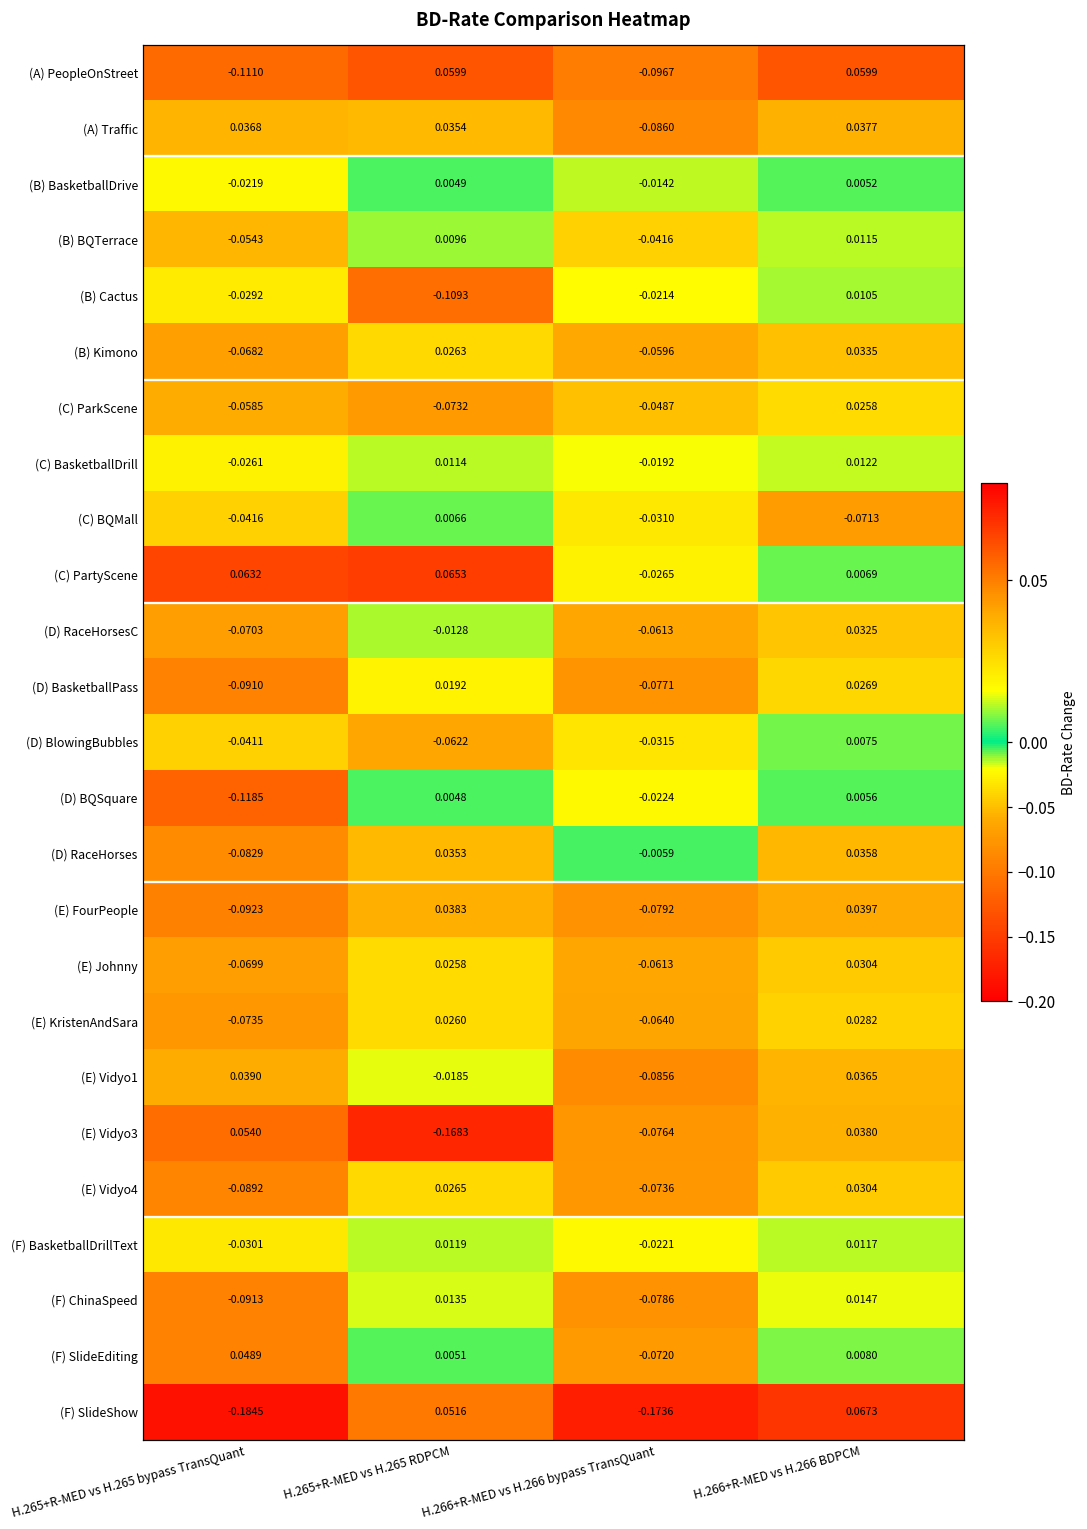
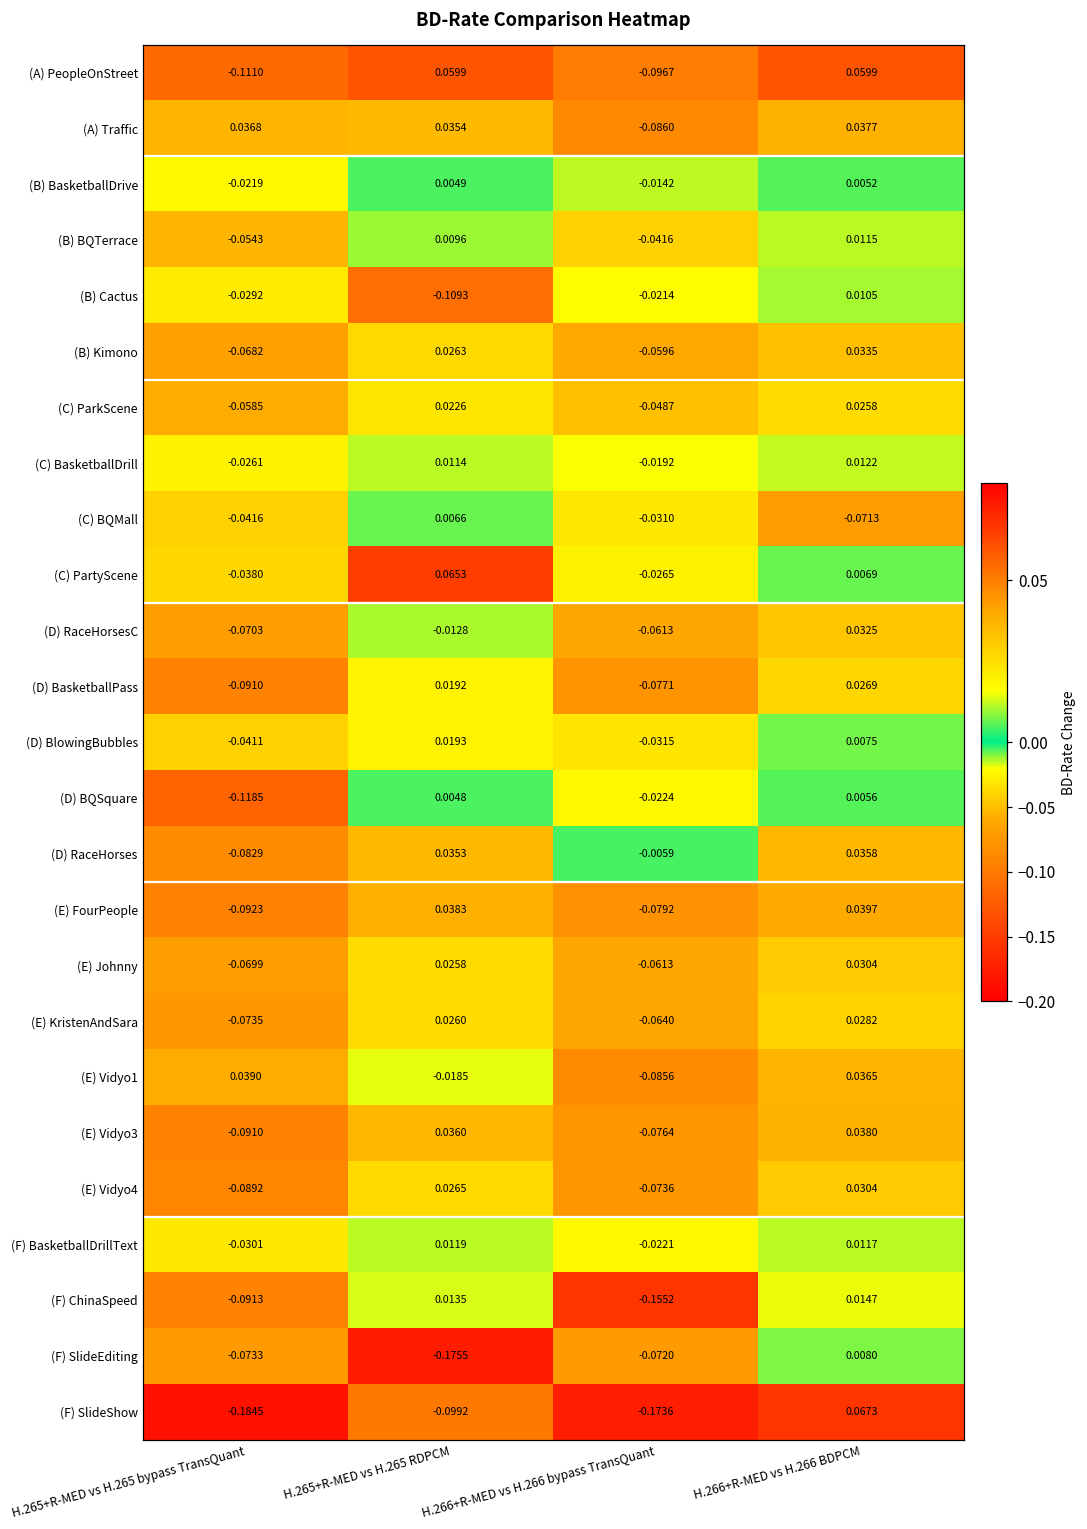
  {
    "(A) PeopleOnStreet": {
      "H.265+R-MED vs H.265 bypass TransQuant": -0.1110,
      "H.265+R-MED vs H.265 RDPCM": 0.0599,
      "H.266+R-MED vs H.266 bypass TransQuant": -0.0967,
      "H.266+R-MED vs H.266 BDPCM": 0.0599
    },
    "(A) Traffic": {
      "H.265+R-MED vs H.265 bypass TransQuant": 0.0368,
      "H.265+R-MED vs H.265 RDPCM": 0.0354,
      "H.266+R-MED vs H.266 bypass TransQuant": -0.0860,
      "H.266+R-MED vs H.266 BDPCM": 0.0377
    },
    "(B) BasketballDrive": {
      "H.265+R-MED vs H.265 bypass TransQuant": -0.0219,
      "H.265+R-MED vs H.265 RDPCM": 0.0049,
      "H.266+R-MED vs H.266 bypass TransQuant": -0.0142,
      "H.266+R-MED vs H.266 BDPCM": 0.0052
    },
    "(B) BQTerrace": {
      "H.265+R-MED vs H.265 bypass TransQuant": -0.0543,
      "H.265+R-MED vs H.265 RDPCM": 0.0096,
      "H.266+R-MED vs H.266 bypass TransQuant": -0.0416,
      "H.266+R-MED vs H.266 BDPCM": 0.0115
    },
    "(B) Cactus": {
      "H.265+R-MED vs H.265 bypass TransQuant": -0.0292,
      "H.265+R-MED vs H.265 RDPCM": -0.1093,
      "H.266+R-MED vs H.266 bypass TransQuant": -0.0214,
      "H.266+R-MED vs H.266 BDPCM": 0.0105
    },
    "(B) Kimono": {
      "H.265+R-MED vs H.265 bypass TransQuant": -0.0682,
      "H.265+R-MED vs H.265 RDPCM": 0.0263,
      "H.266+R-MED vs H.266 bypass TransQuant": -0.0596,
      "H.266+R-MED vs H.266 BDPCM": 0.0335
    },
    "(C) ParkScene": {
      "H.265+R-MED vs H.265 bypass TransQuant": -0.0585,
-     "H.265+R-MED vs H.265 RDPCM": -0.0732,
+     "H.265+R-MED vs H.265 RDPCM": 0.0226,
      "H.266+R-MED vs H.266 bypass TransQuant": -0.0487,
      "H.266+R-MED vs H.266 BDPCM": 0.0258
    },
    "(C) BasketballDrill": {
      "H.265+R-MED vs H.265 bypass TransQuant": -0.0261,
      "H.265+R-MED vs H.265 RDPCM": 0.0114,
      "H.266+R-MED vs H.266 bypass TransQuant": -0.0192,
      "H.266+R-MED vs H.266 BDPCM": 0.0122
    },
    "(C) BQMall": {
      "H.265+R-MED vs H.265 bypass TransQuant": -0.0416,
      "H.265+R-MED vs H.265 RDPCM": 0.0066,
      "H.266+R-MED vs H.266 bypass TransQuant": -0.0310,
      "H.266+R-MED vs H.266 BDPCM": -0.0713
    },
    "(C) PartyScene": {
-     "H.265+R-MED vs H.265 bypass TransQuant": 0.0632,
+     "H.265+R-MED vs H.265 bypass TransQuant": -0.0380,
      "H.265+R-MED vs H.265 RDPCM": 0.0653,
      "H.266+R-MED vs H.266 bypass TransQuant": -0.0265,
      "H.266+R-MED vs H.266 BDPCM": 0.0069
    },
    "(D) RaceHorsesC": {
      "H.265+R-MED vs H.265 bypass TransQuant": -0.0703,
      "H.265+R-MED vs H.265 RDPCM": -0.0128,
      "H.266+R-MED vs H.266 bypass TransQuant": -0.0613,
      "H.266+R-MED vs H.266 BDPCM": 0.0325
    },
    "(D) BasketballPass": {
      "H.265+R-MED vs H.265 bypass TransQuant": -0.0910,
      "H.265+R-MED vs H.265 RDPCM": 0.0192,
      "H.266+R-MED vs H.266 bypass TransQuant": -0.0771,
      "H.266+R-MED vs H.266 BDPCM": 0.0269
    },
    "(D) BlowingBubbles": {
      "H.265+R-MED vs H.265 bypass TransQuant": -0.0411,
-     "H.265+R-MED vs H.265 RDPCM": -0.0622,
+     "H.265+R-MED vs H.265 RDPCM": 0.0193,
      "H.266+R-MED vs H.266 bypass TransQuant": -0.0315,
      "H.266+R-MED vs H.266 BDPCM": 0.0075
    },
    "(D) BQSquare": {
      "H.265+R-MED vs H.265 bypass TransQuant": -0.1185,
      "H.265+R-MED vs H.265 RDPCM": 0.0048,
      "H.266+R-MED vs H.266 bypass TransQuant": -0.0224,
      "H.266+R-MED vs H.266 BDPCM": 0.0056
    },
    "(D) RaceHorses": {
      "H.265+R-MED vs H.265 bypass TransQuant": -0.0829,
      "H.265+R-MED vs H.265 RDPCM": 0.0353,
      "H.266+R-MED vs H.266 bypass TransQuant": -0.0059,
      "H.266+R-MED vs H.266 BDPCM": 0.0358
    },
    "(E) FourPeople": {
      "H.265+R-MED vs H.265 bypass TransQuant": -0.0923,
      "H.265+R-MED vs H.265 RDPCM": 0.0383,
      "H.266+R-MED vs H.266 bypass TransQuant": -0.0792,
      "H.266+R-MED vs H.266 BDPCM": 0.0397
    },
    "(E) Johnny": {
      "H.265+R-MED vs H.265 bypass TransQuant": -0.0699,
      "H.265+R-MED vs H.265 RDPCM": 0.0258,
      "H.266+R-MED vs H.266 bypass TransQuant": -0.0613,
      "H.266+R-MED vs H.266 BDPCM": 0.0304
    },
    "(E) KristenAndSara": {
      "H.265+R-MED vs H.265 bypass TransQuant": -0.0735,
      "H.265+R-MED vs H.265 RDPCM": 0.0260,
      "H.266+R-MED vs H.266 bypass TransQuant": -0.0640,
      "H.266+R-MED vs H.266 BDPCM": 0.0282
    },
    "(E) Vidyo1": {
      "H.265+R-MED vs H.265 bypass TransQuant": 0.0390,
      "H.265+R-MED vs H.265 RDPCM": -0.0185,
      "H.266+R-MED vs H.266 bypass TransQuant": -0.0856,
      "H.266+R-MED vs H.266 BDPCM": 0.0365
    },
    "(E) Vidyo3": {
-     "H.265+R-MED vs H.265 bypass TransQuant": 0.0540,
-     "H.265+R-MED vs H.265 RDPCM": -0.1683,
+     "H.265+R-MED vs H.265 bypass TransQuant": -0.0910,
+     "H.265+R-MED vs H.265 RDPCM": 0.0360,
      "H.266+R-MED vs H.266 bypass TransQuant": -0.0764,
      "H.266+R-MED vs H.266 BDPCM": 0.0380
    },
    "(E) Vidyo4": {
      "H.265+R-MED vs H.265 bypass TransQuant": -0.0892,
      "H.265+R-MED vs H.265 RDPCM": 0.0265,
      "H.266+R-MED vs H.266 bypass TransQuant": -0.0736,
      "H.266+R-MED vs H.266 BDPCM": 0.0304
    },
    "(F) BasketballDrillText": {
      "H.265+R-MED vs H.265 bypass TransQuant": -0.0301,
      "H.265+R-MED vs H.265 RDPCM": 0.0119,
      "H.266+R-MED vs H.266 bypass TransQuant": -0.0221,
      "H.266+R-MED vs H.266 BDPCM": 0.0117
    },
    "(F) ChinaSpeed": {
      "H.265+R-MED vs H.265 bypass TransQuant": -0.0913,
      "H.265+R-MED vs H.265 RDPCM": 0.0135,
-     "H.266+R-MED vs H.266 bypass TransQuant": -0.0786,
+     "H.266+R-MED vs H.266 bypass TransQuant": -0.1552,
      "H.266+R-MED vs H.266 BDPCM": 0.0147
    },
    "(F) SlideEditing": {
-     "H.265+R-MED vs H.265 bypass TransQuant": 0.0489,
-     "H.265+R-MED vs H.265 RDPCM": 0.0051,
+     "H.265+R-MED vs H.265 bypass TransQuant": -0.0733,
+     "H.265+R-MED vs H.265 RDPCM": -0.1755,
      "H.266+R-MED vs H.266 bypass TransQuant": -0.0720,
      "H.266+R-MED vs H.266 BDPCM": 0.0080
    },
    "(F) SlideShow": {
      "H.265+R-MED vs H.265 bypass TransQuant": -0.1845,
-     "H.265+R-MED vs H.265 RDPCM": 0.0516,
+     "H.265+R-MED vs H.265 RDPCM": -0.0992,
      "H.266+R-MED vs H.266 bypass TransQuant": -0.1736,
      "H.266+R-MED vs H.266 BDPCM": 0.0673
    }
  }
